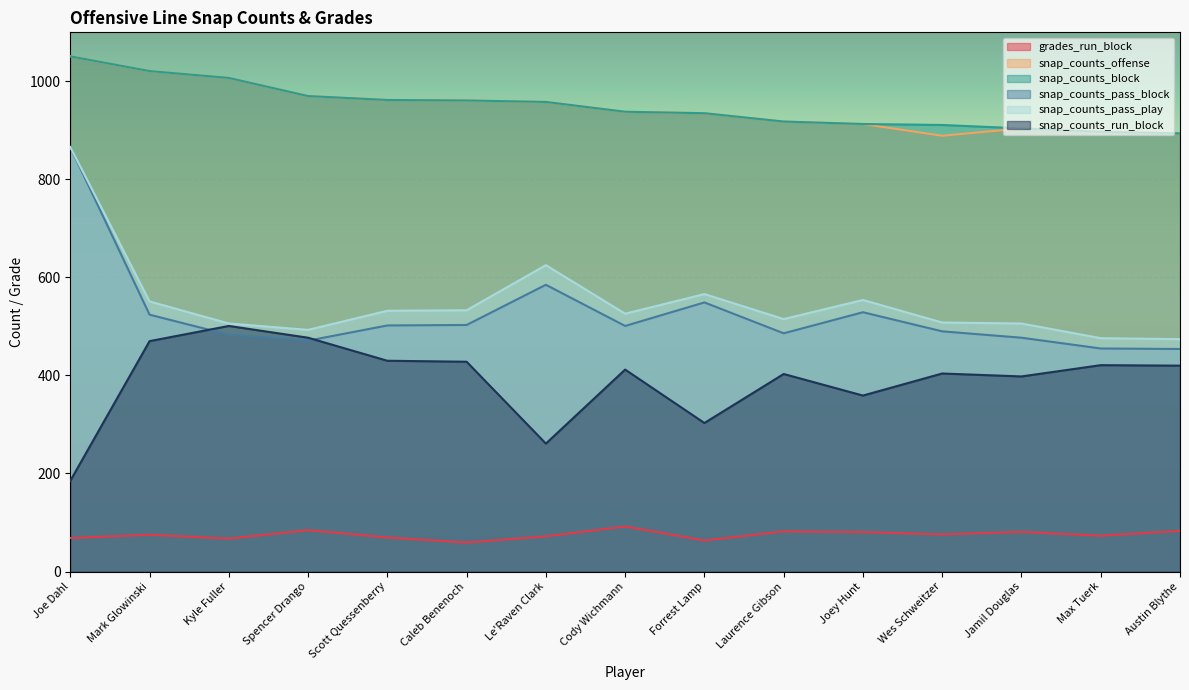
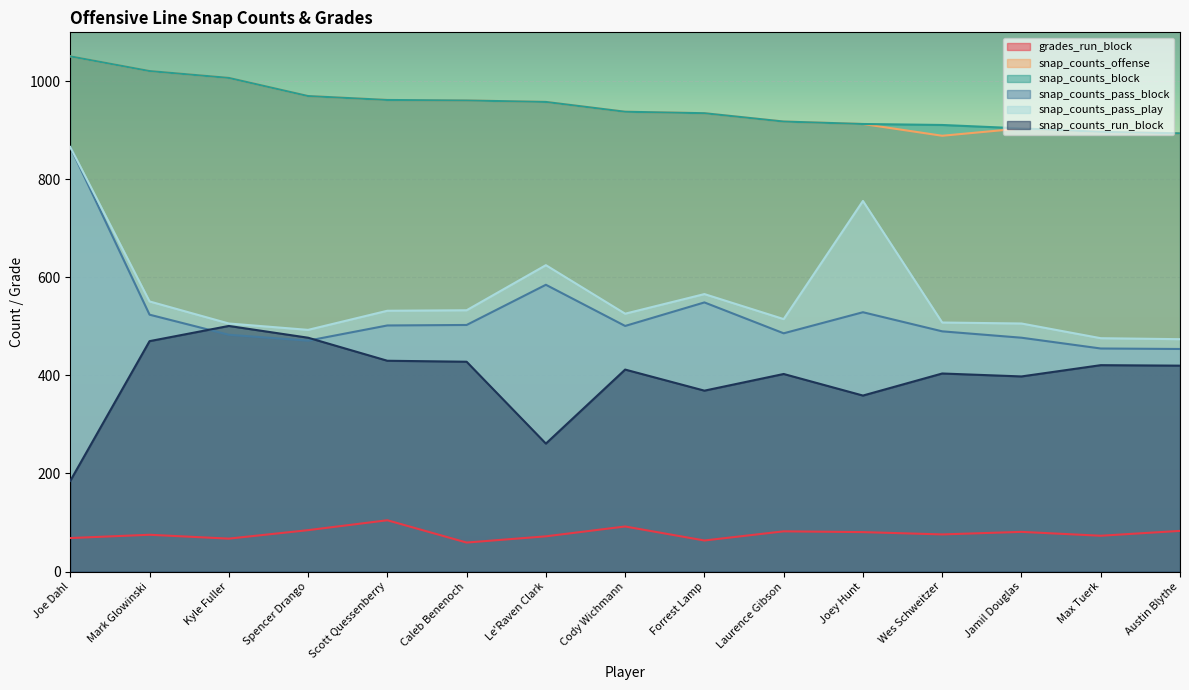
  {
    "grades_run_block": {
      "Joe Dahl": 70,
      "Mark Glowinski": 80,
      "Kyle Fuller": 70,
      "Spencer Drango": 80,
-     "Scott Quessenberry": 70,
+     "Scott Quessenberry": 100,
      "Caleb Benenoch": 60,
      "Le'Raven Clark": 70,
      "Cody Wichmann": 90,
      "Forrest Lamp": 60,
      "Laurence Gibson": 80,
      "Joey Hunt": 80,
      "Wes Schweitzer": 80,
      "Jamil Douglas": 80,
      "Max Tuerk": 70,
      "Austin Blythe": 80
    },
    "snap_counts_offense": {
      "Wes Schweitzer": 890
    },
    "snap_counts_pass_play": {
      "Mark Glowinski": 550,
      "Spencer Drango": 490,
      "Scott Quessenberry": 530,
      "Caleb Benenoch": 530,
      "Le'Raven Clark": 630,
      "Cody Wichmann": 530,
      "Forrest Lamp": 570,
      "Laurence Gibson": 520,
-     "Joey Hunt": 550,
+     "Joey Hunt": 760,
      "Wes Schweitzer": 510,
      "Jamil Douglas": 510,
      "Max Tuerk": 480,
      "Austin Blythe": 470
    },
    "snap_counts_run_block": {
      "Joe Dahl": 190,
      "Mark Glowinski": 470,
      "Spencer Drango": 480,
      "Scott Quessenberry": 430,
      "Caleb Benenoch": 430,
      "Le'Raven Clark": 260,
      "Cody Wichmann": 410,
-     "Forrest Lamp": 300,
+     "Forrest Lamp": 370,
      "Laurence Gibson": 400,
      "Joey Hunt": 360,
      "Wes Schweitzer": 400,
      "Jamil Douglas": 400,
      "Max Tuerk": 420,
      "Austin Blythe": 420
    }
  }
